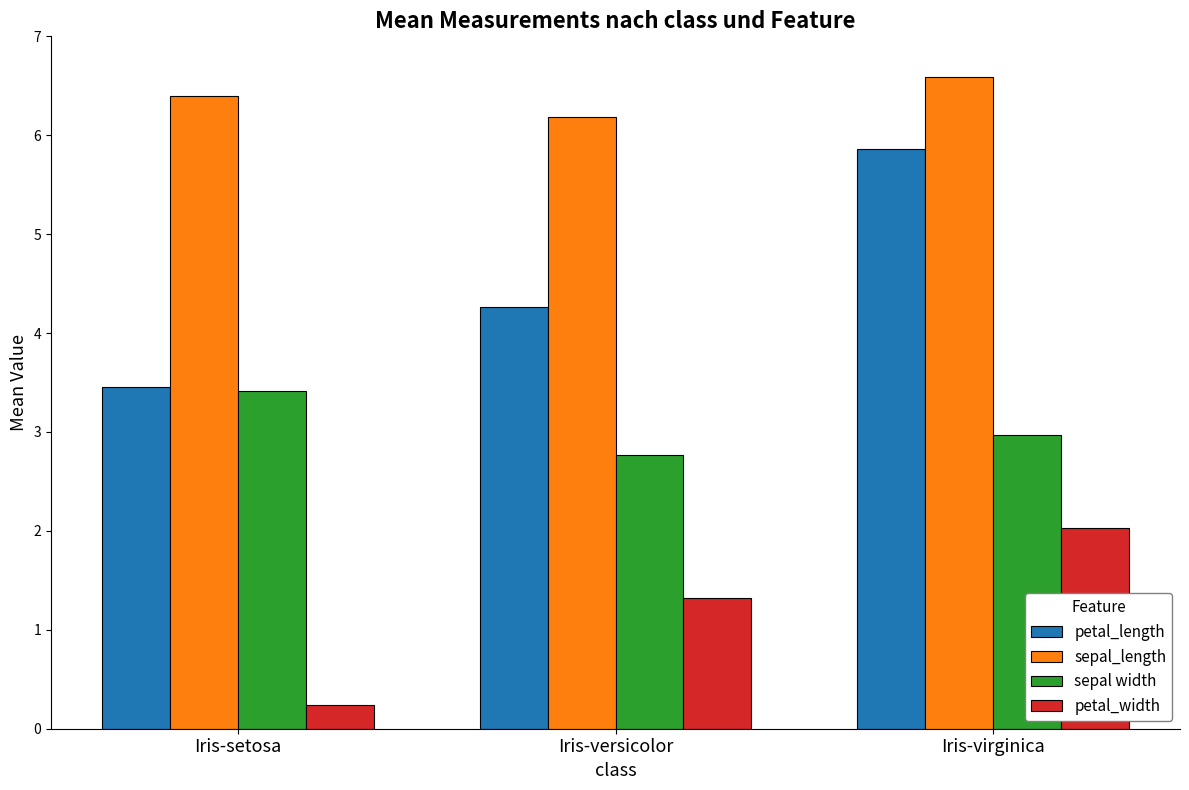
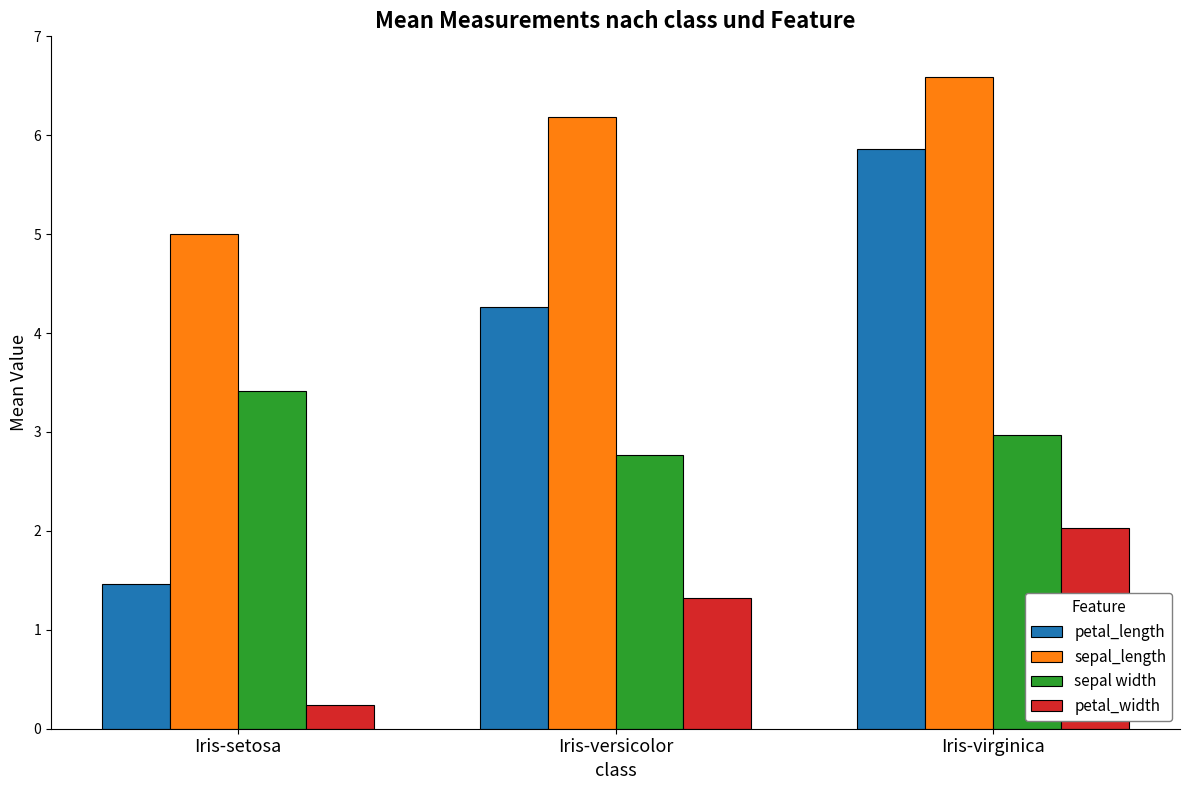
  {
    "petal_length": {
-     "Iris-setosa": 3.5,
+     "Iris-setosa": 1.5,
      "Iris-versicolor": 4.3,
      "Iris-virginica": 5.9
    },
    "sepal_length": {
-     "Iris-setosa": 6.4,
+     "Iris-setosa": 5.0,
      "Iris-versicolor": 6.2,
      "Iris-virginica": 6.6
    },
    "sepal width": {
      "Iris-setosa": 3.4,
      "Iris-versicolor": 2.8,
      "Iris-virginica": 3.0
    },
    "petal_width": {
      "Iris-setosa": 0.2,
      "Iris-versicolor": 1.3,
      "Iris-virginica": 2.0
    }
  }
